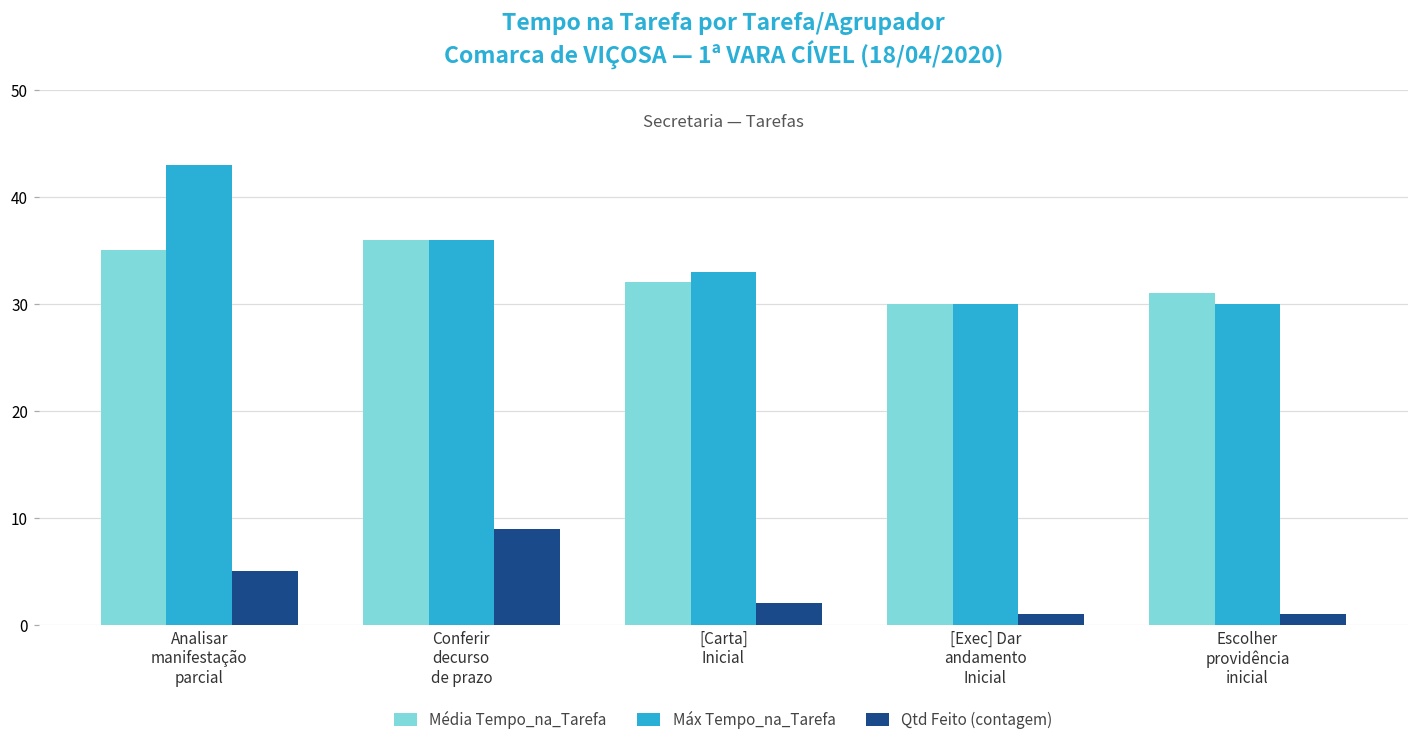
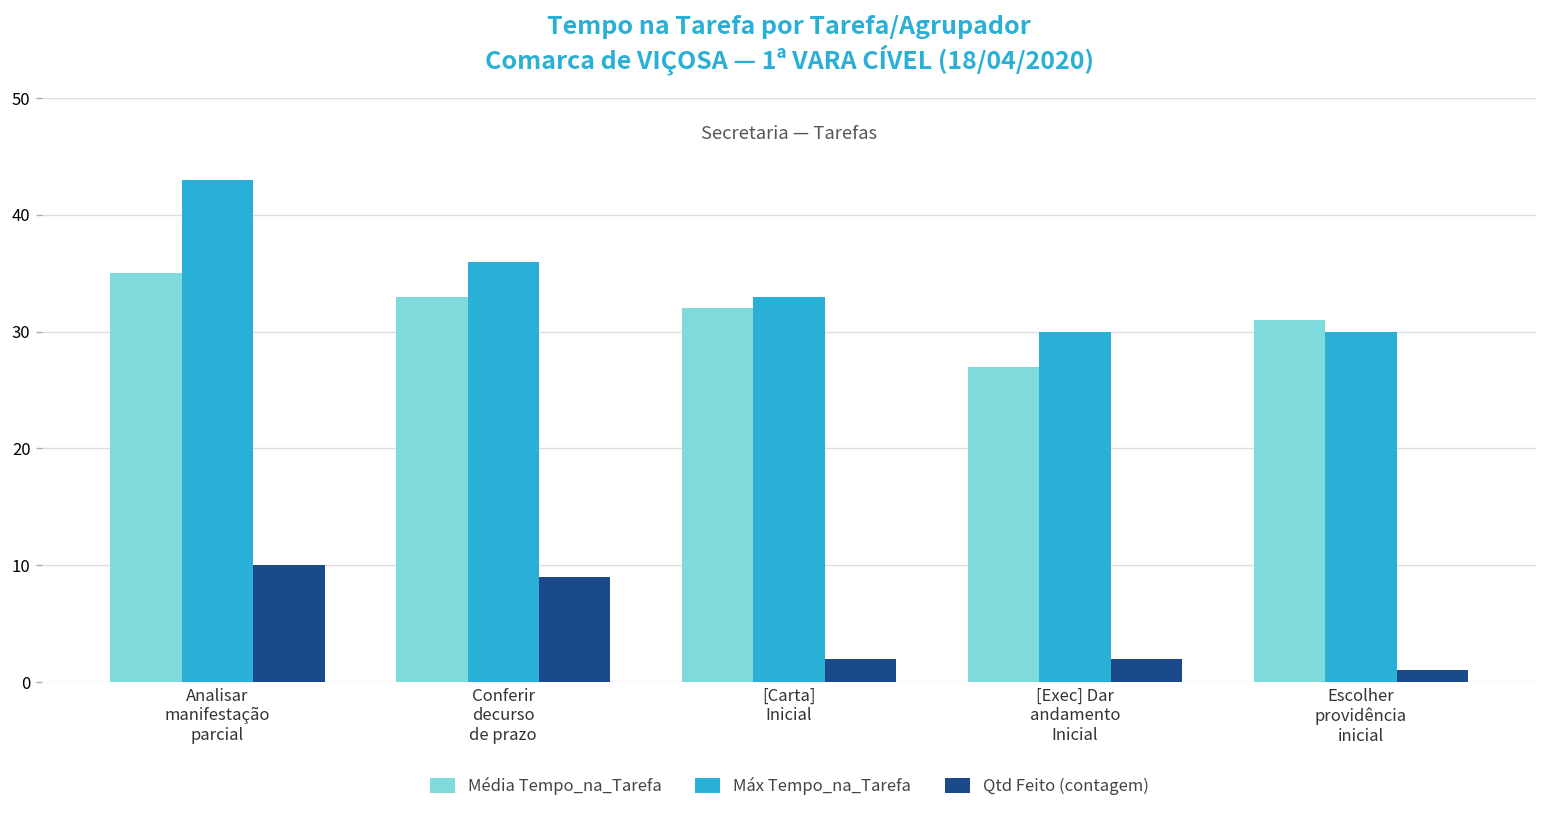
  {
    "Média Tempo_na_Tarefa": {
      "Analisar manifestação parcial": 35,
-     "Conferir decurso de prazo": 36,
+     "Conferir decurso de prazo": 33,
      "[Carta] Inicial": 32,
-     "[Exec] Dar andamento Inicial": 30,
+     "[Exec] Dar andamento Inicial": 27,
      "Escolher providência inicial": 31
    },
    "Máx Tempo_na_Tarefa": {
      "Analisar manifestação parcial": 43,
      "Conferir decurso de prazo": 36,
      "[Carta] Inicial": 33,
      "[Exec] Dar andamento Inicial": 30,
      "Escolher providência inicial": 30
    },
    "Qtd Feito (contagem)": {
-     "Analisar manifestação parcial": 5,
+     "Analisar manifestação parcial": 10,
      "Conferir decurso de prazo": 9,
      "[Carta] Inicial": 2,
-     "[Exec] Dar andamento Inicial": 1,
+     "[Exec] Dar andamento Inicial": 2,
      "Escolher providência inicial": 1
    }
  }
